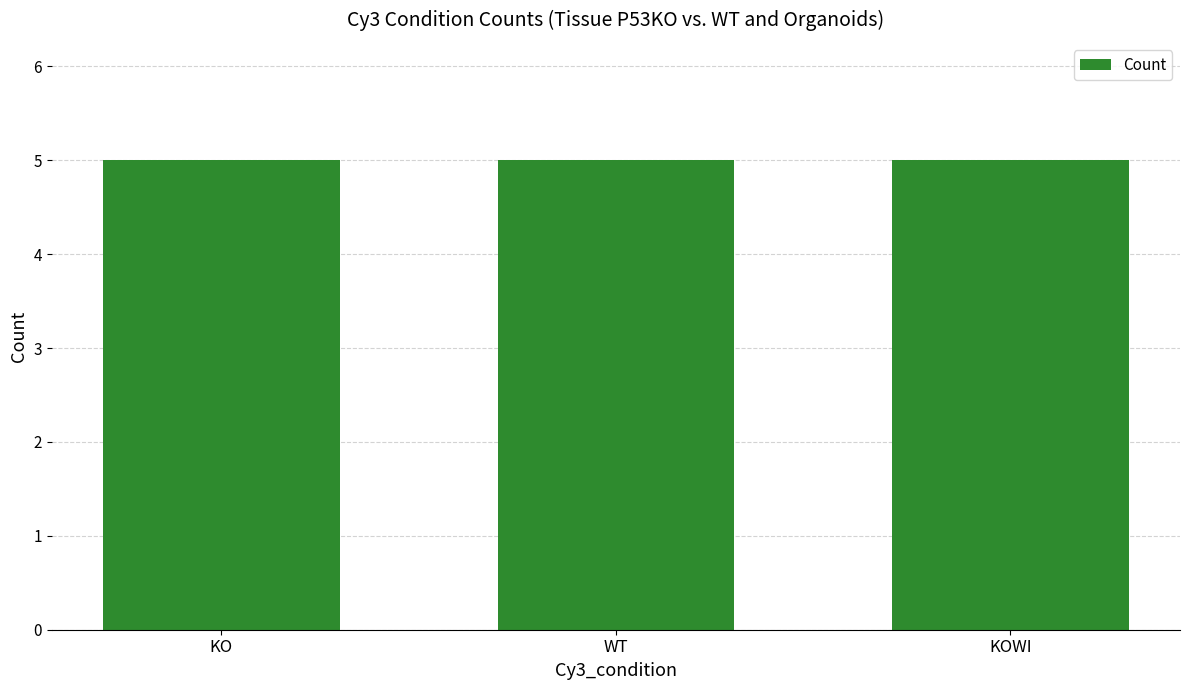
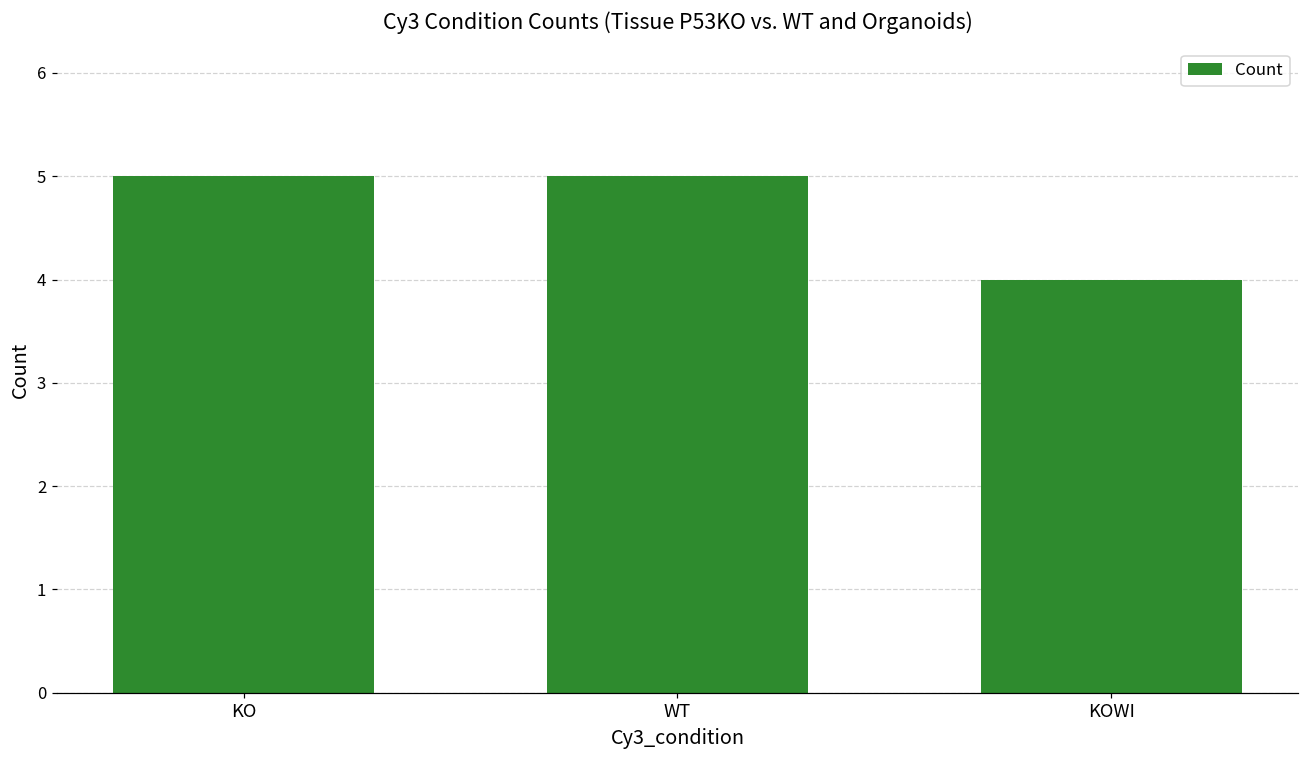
  {
    "KO": 5,
    "WT": 5,
-   "KOWI": 5
+   "KOWI": 4
  }
